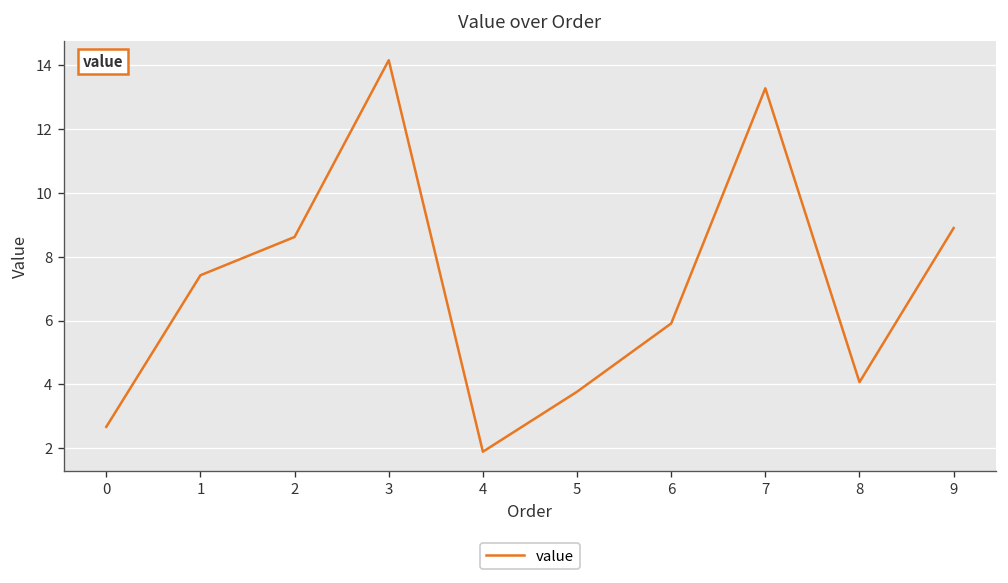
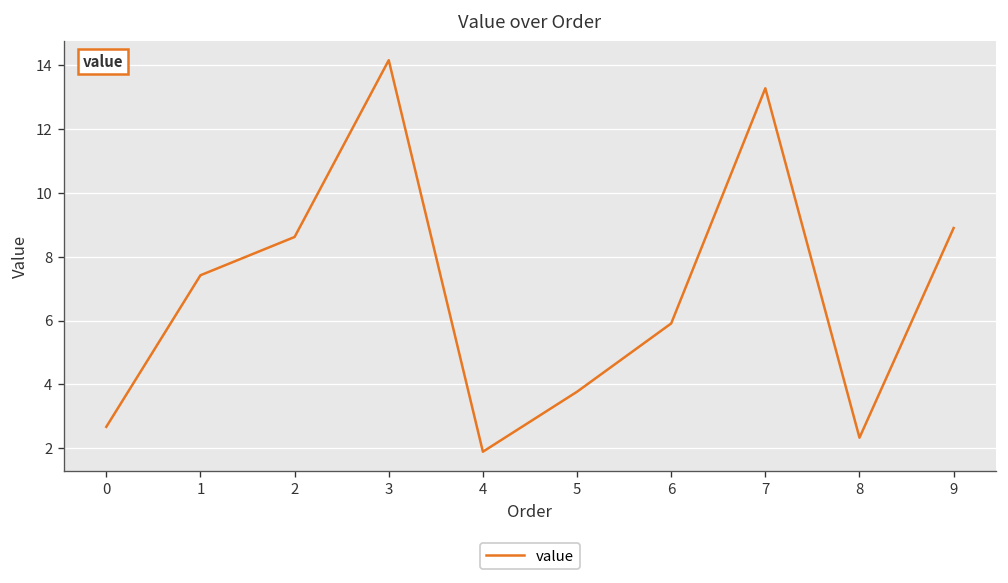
  {
    "0": 2.7,
    "1": 7.4,
    "2": 8.6,
    "3": 14.2,
    "4": 1.9,
    "5": 3.8,
    "6": 5.9,
    "7": 13.3,
-   "8": 4.1,
+   "8": 2.3,
    "9": 8.9
  }
